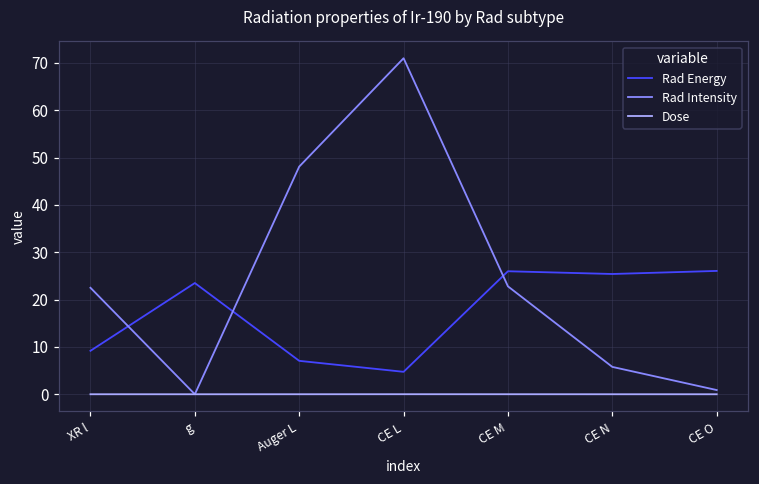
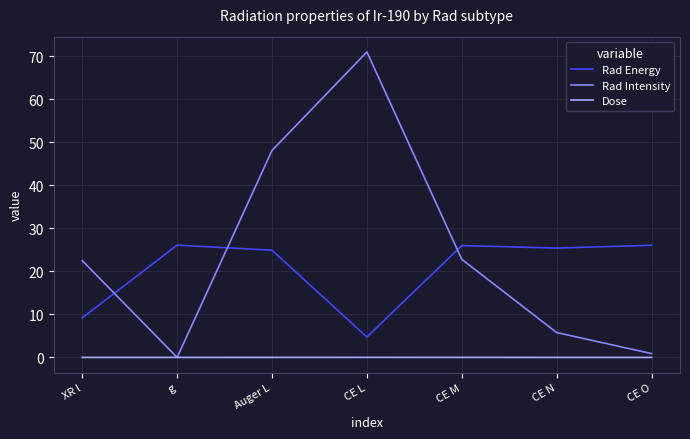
  {
    "Rad Energy": {
      "XR l": 9,
-     "g": 24,
-     "Auger L": 7,
+     "g": 26,
+     "Auger L": 25,
      "CE L": 5,
      "CE M": 26,
      "CE N": 25,
      "CE O": 26
    }
  }
